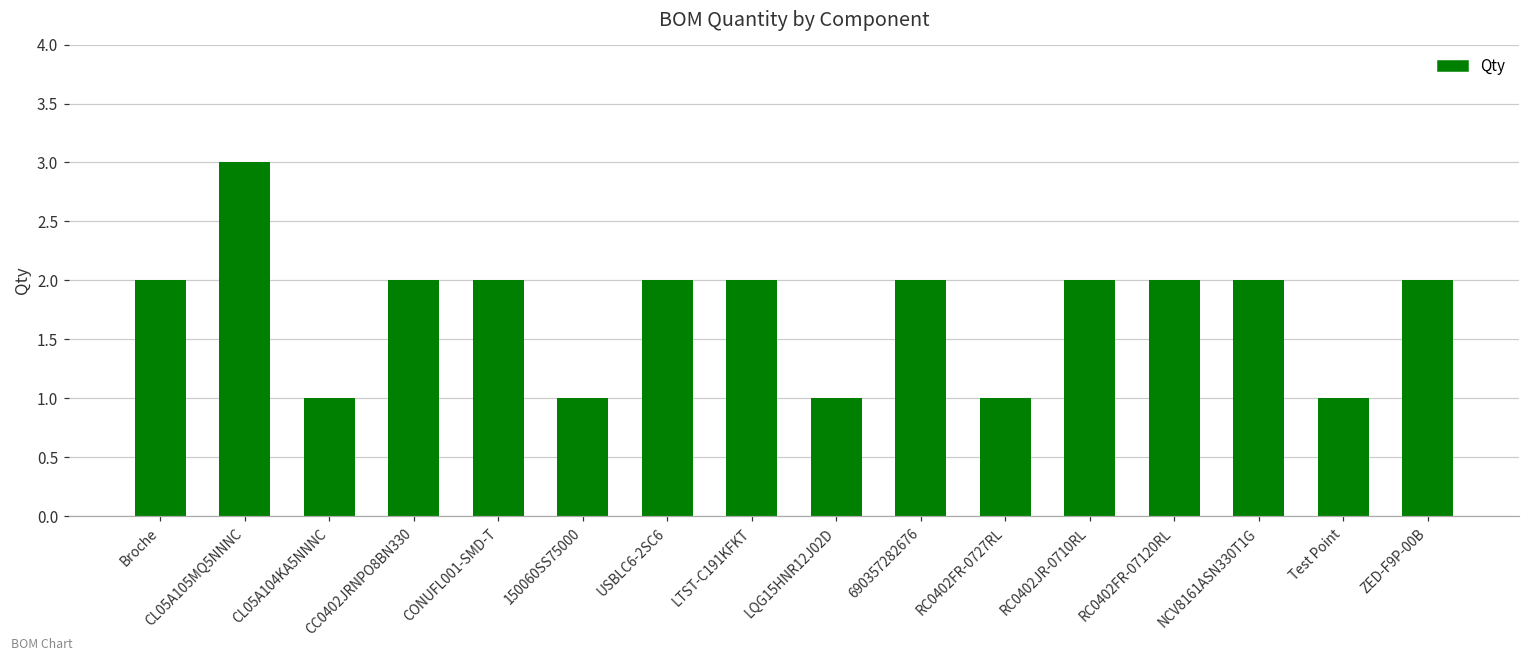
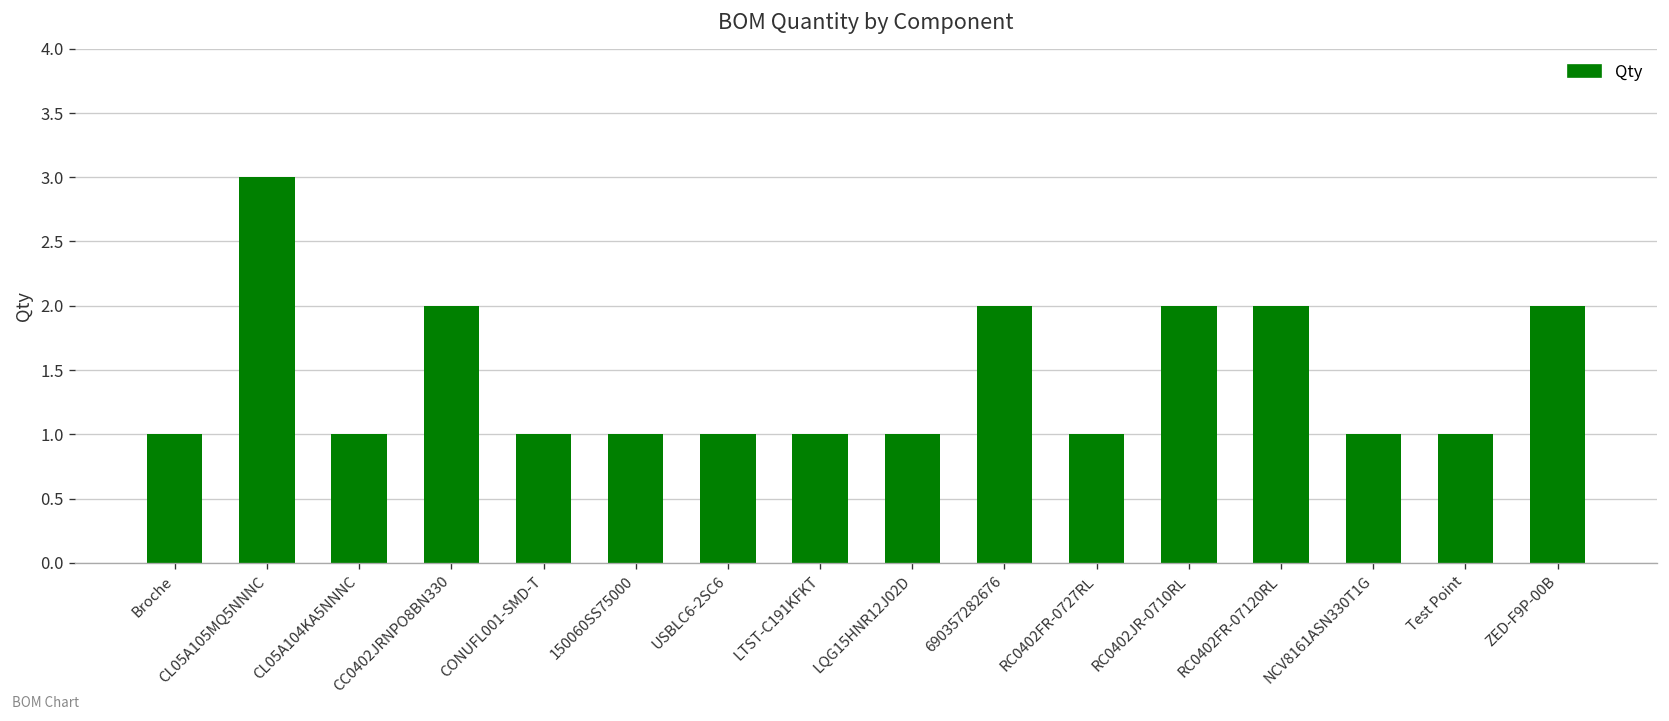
  {
-   "Broche": 2,
+   "Broche": 1,
    "CL05A105MQ5NNNC": 3,
    "CL05A104KA5NNNC": 1,
    "CC0402JRNPO8BN330": 2,
-   "CONUFL001-SMD-T": 2,
+   "CONUFL001-SMD-T": 1,
    "150060SS75000": 1,
-   "USBLC6-2SC6": 2,
-   "LTST-C191KFKT": 2,
+   "USBLC6-2SC6": 1,
+   "LTST-C191KFKT": 1,
    "LQG15HNR12J02D": 1,
    "690357282676": 2,
    "RC0402FR-0727RL": 1,
    "RC0402JR-0710RL": 2,
    "RC0402FR-07120RL": 2,
-   "NCV8161ASN330T1G": 2,
+   "NCV8161ASN330T1G": 1,
    "Test Point": 1,
    "ZED-F9P-00B": 2
  }
